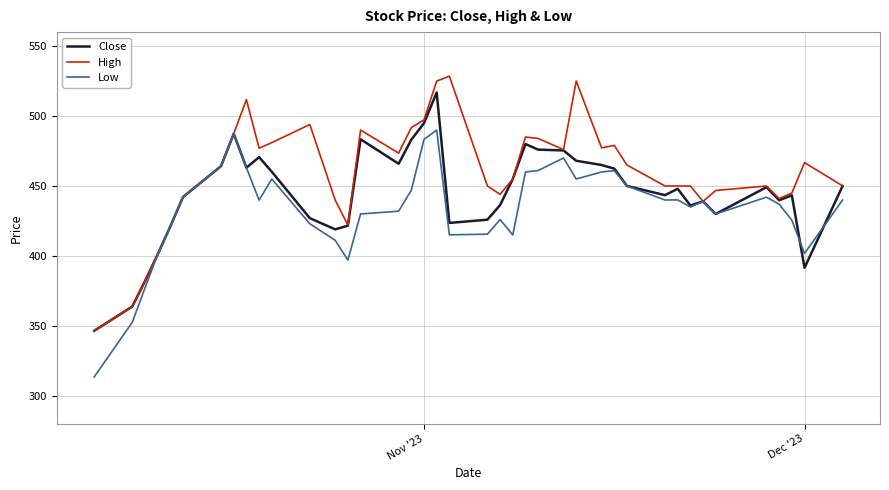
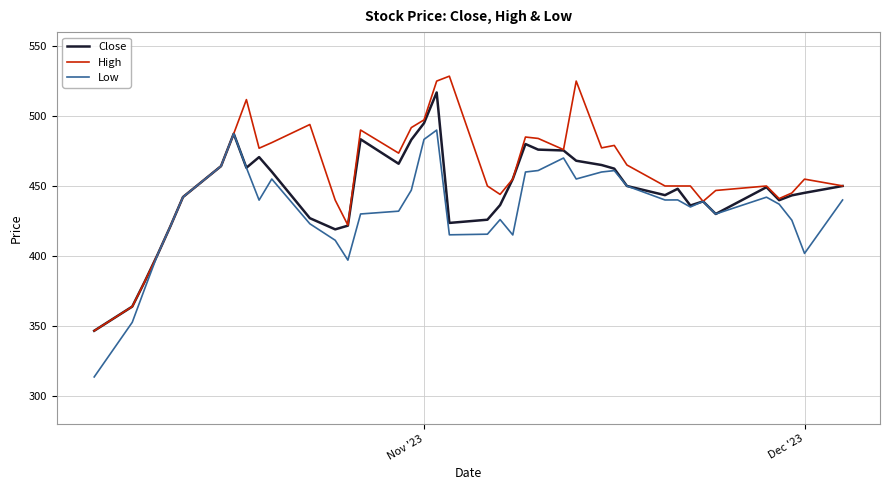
  {
    "Close": {
      "Nov '23": 495,
-     "Dec '23": 392
+     "Dec '23": 445
    },
    "High": {
      "Nov '23": 497,
-     "Dec '23": 467
+     "Dec '23": 455
    },
    "Low": {
      "Nov '23": 483,
      "Dec '23": 402
    }
  }
